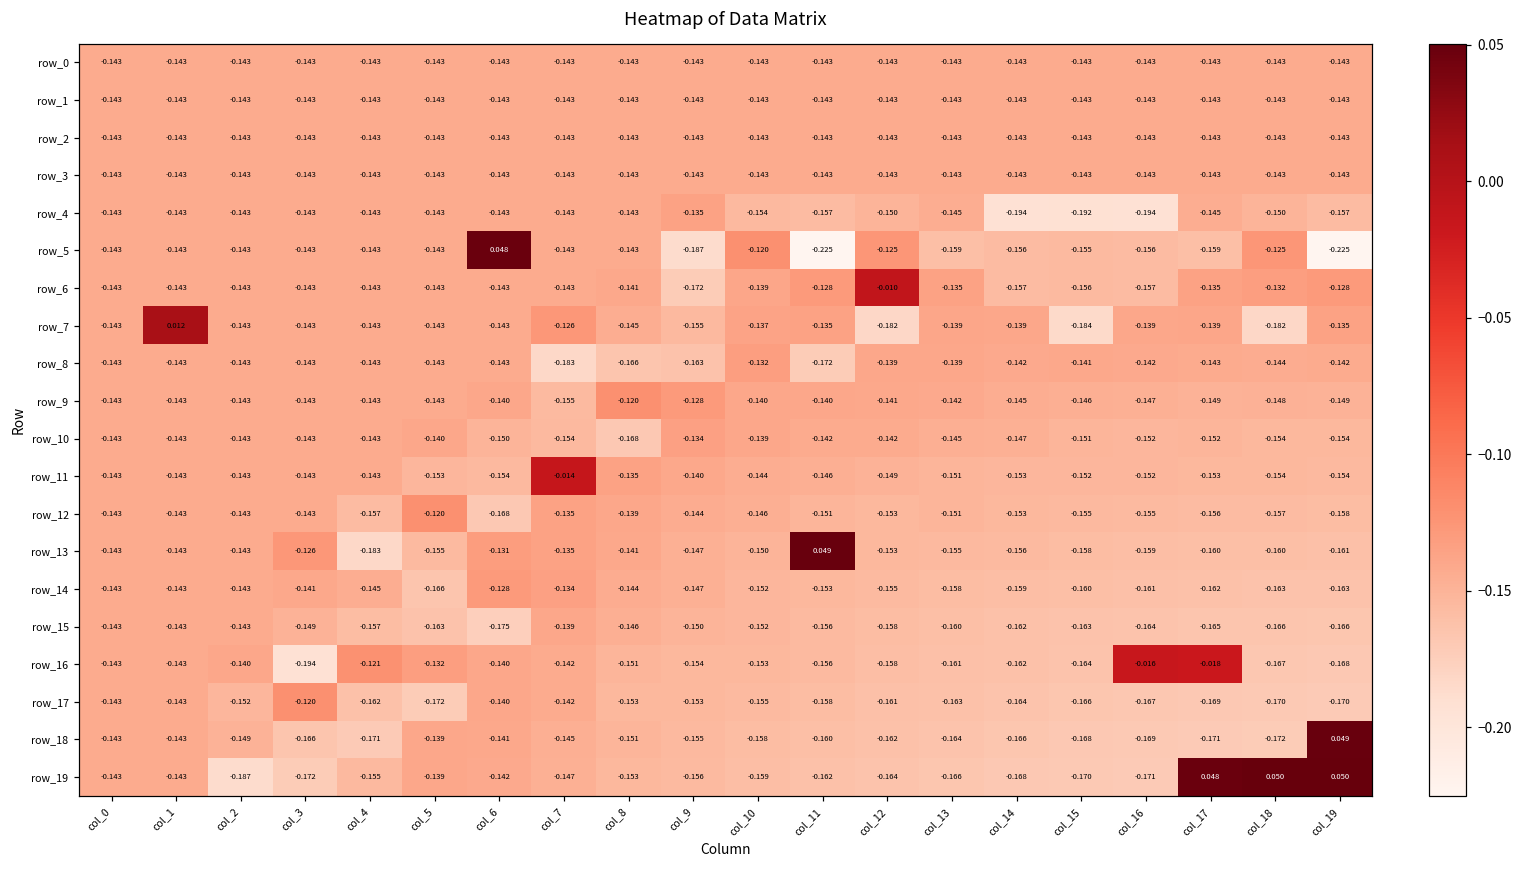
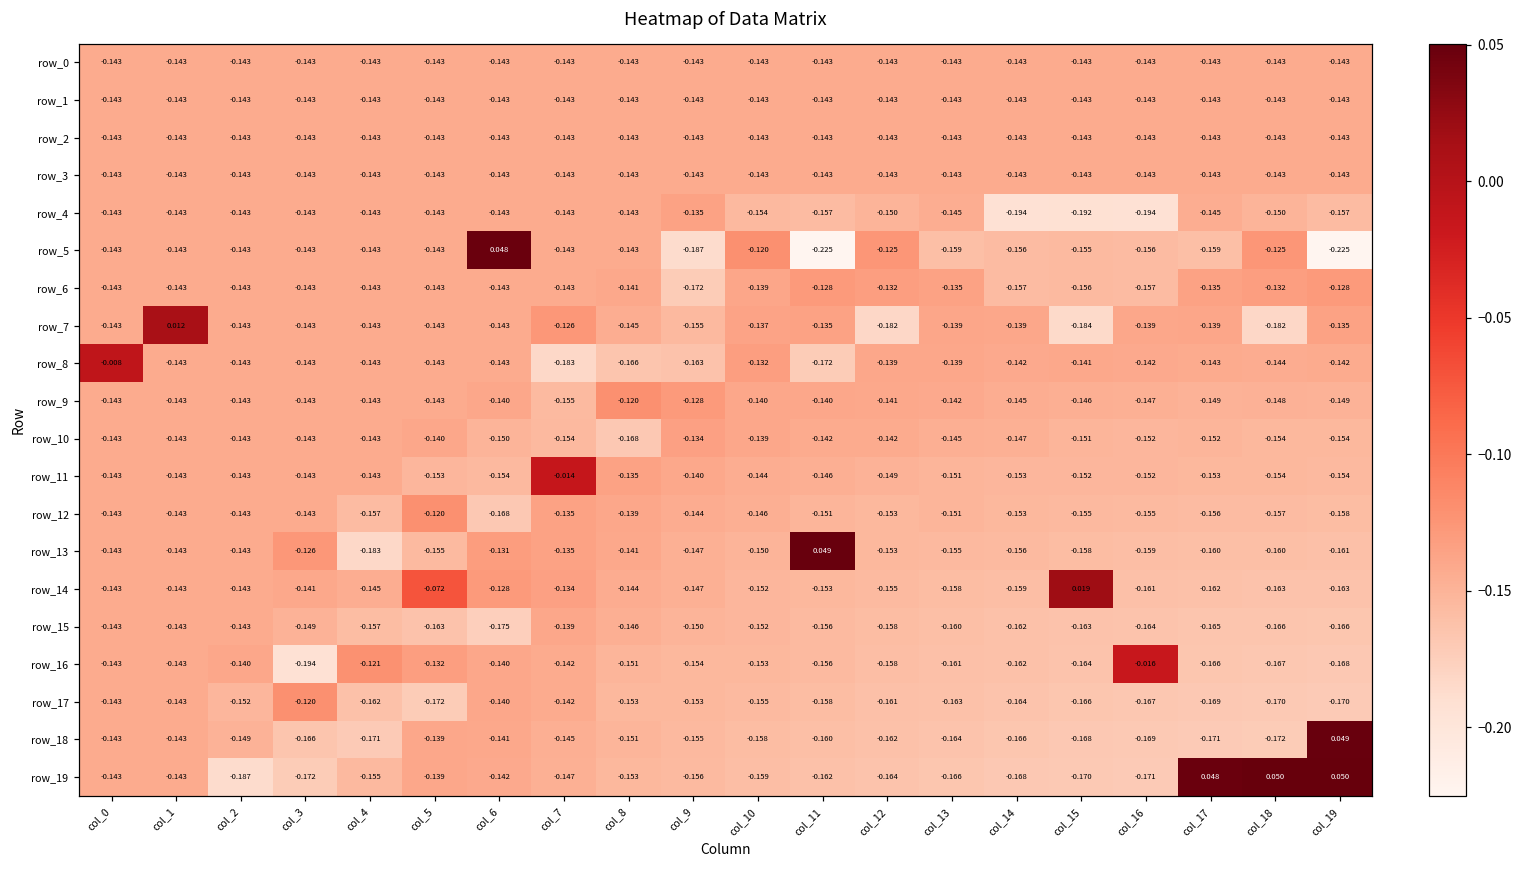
  {
    "row_6": {
      "col_0": -0.143,
      "col_1": -0.143,
      "col_2": -0.143,
      "col_3": -0.143,
      "col_4": -0.143,
      "col_5": -0.143,
      "col_6": -0.143,
      "col_7": -0.143,
      "col_8": -0.141,
      "col_9": -0.172,
      "col_10": -0.139,
      "col_11": -0.128,
-     "col_12": -0.010,
+     "col_12": -0.132,
      "col_13": -0.135,
      "col_14": -0.157,
      "col_15": -0.156,
      "col_16": -0.157,
      "col_17": -0.135,
      "col_18": -0.132,
      "col_19": -0.128
    },
    "row_8": {
-     "col_0": -0.143,
+     "col_0": -0.008,
      "col_1": -0.143,
      "col_2": -0.143,
      "col_3": -0.143,
      "col_4": -0.143,
      "col_5": -0.143,
      "col_6": -0.143,
      "col_7": -0.183,
      "col_8": -0.166,
      "col_9": -0.163,
      "col_10": -0.132,
      "col_11": -0.172,
      "col_12": -0.139,
      "col_13": -0.139,
      "col_14": -0.142,
      "col_15": -0.141,
      "col_16": -0.142,
      "col_17": -0.143,
      "col_18": -0.144,
      "col_19": -0.142
    },
    "row_14": {
      "col_0": -0.143,
      "col_1": -0.143,
      "col_2": -0.143,
      "col_3": -0.141,
      "col_4": -0.145,
-     "col_5": -0.166,
+     "col_5": -0.072,
      "col_6": -0.128,
      "col_7": -0.134,
      "col_8": -0.144,
      "col_9": -0.147,
      "col_10": -0.152,
      "col_11": -0.153,
      "col_12": -0.155,
      "col_13": -0.158,
      "col_14": -0.159,
-     "col_15": -0.160,
+     "col_15": 0.019,
      "col_16": -0.161,
      "col_17": -0.162,
      "col_18": -0.163,
      "col_19": -0.163
    },
    "row_16": {
      "col_0": -0.143,
      "col_1": -0.143,
      "col_2": -0.140,
      "col_3": -0.194,
      "col_4": -0.121,
      "col_5": -0.132,
      "col_6": -0.140,
      "col_7": -0.142,
      "col_8": -0.151,
      "col_9": -0.154,
      "col_10": -0.153,
      "col_11": -0.156,
      "col_12": -0.158,
      "col_13": -0.161,
      "col_14": -0.162,
      "col_15": -0.164,
      "col_16": -0.016,
-     "col_17": -0.018,
+     "col_17": -0.166,
      "col_18": -0.167,
      "col_19": -0.168
    }
  }
